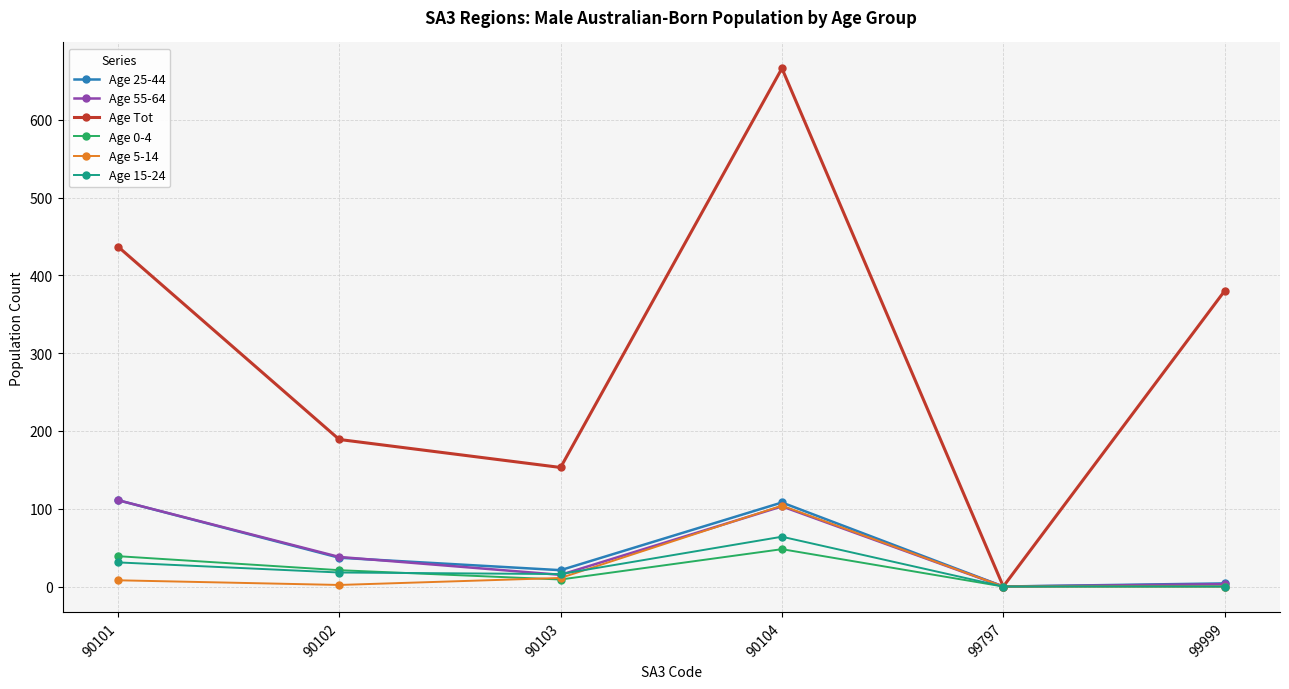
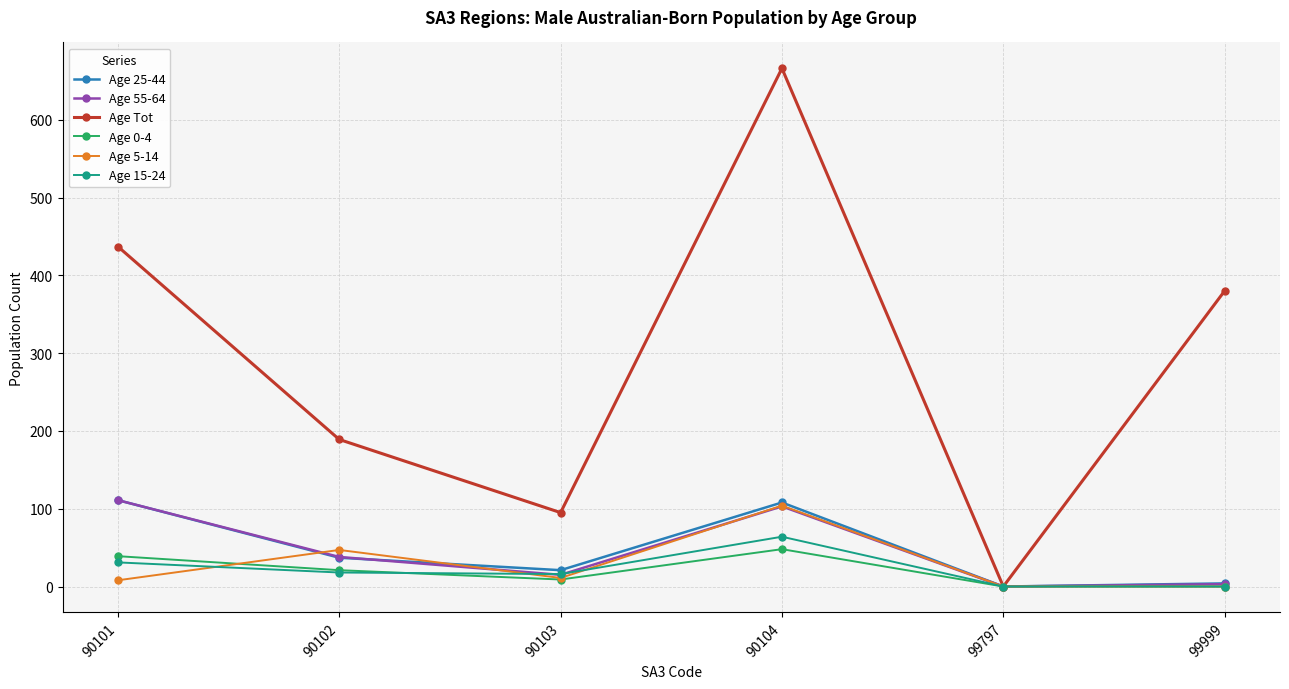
  {
    "Age 25-44": {
      "90103": 20,
      "90104": 110
    },
    "Age Tot": {
      "90101": 440,
      "90102": 190,
-     "90103": 150,
+     "90103": 100,
      "90104": 670,
      "99999": 380
    },
    "Age 5-14": {
      "90101": 10,
-     "90102": 0
+     "90102": 50
    }
  }
